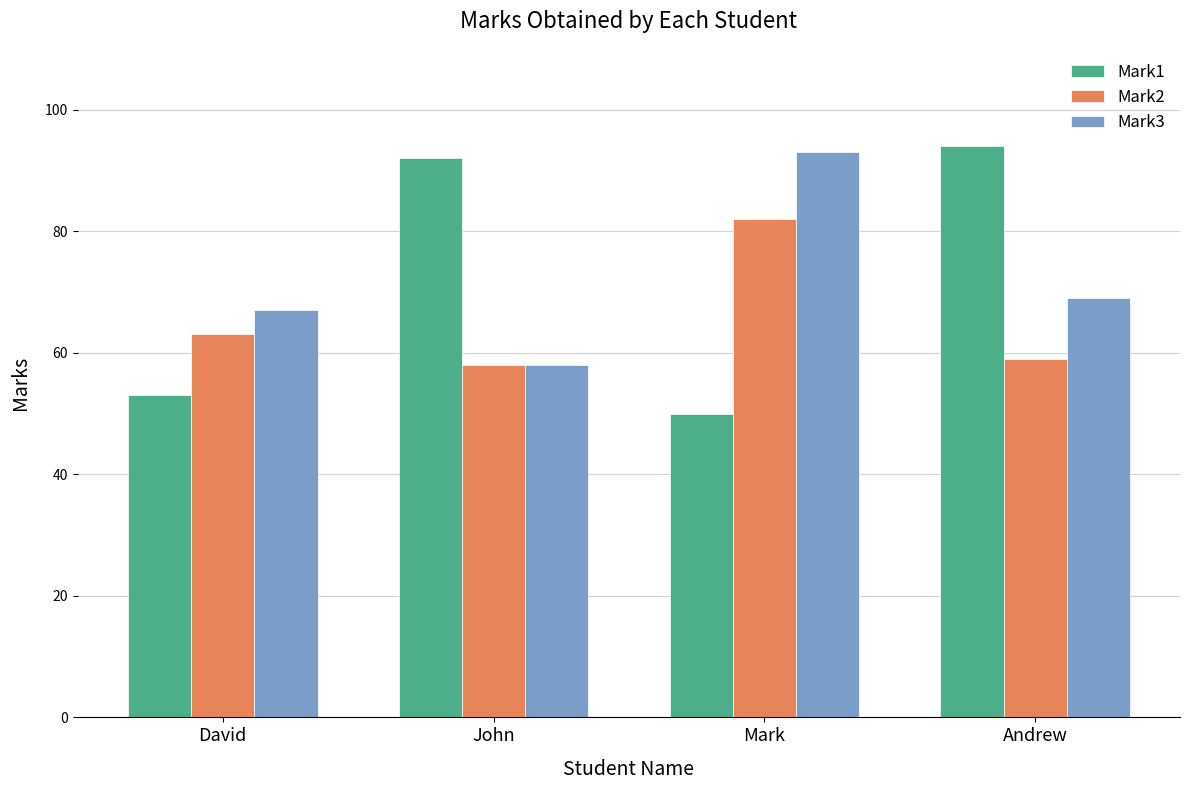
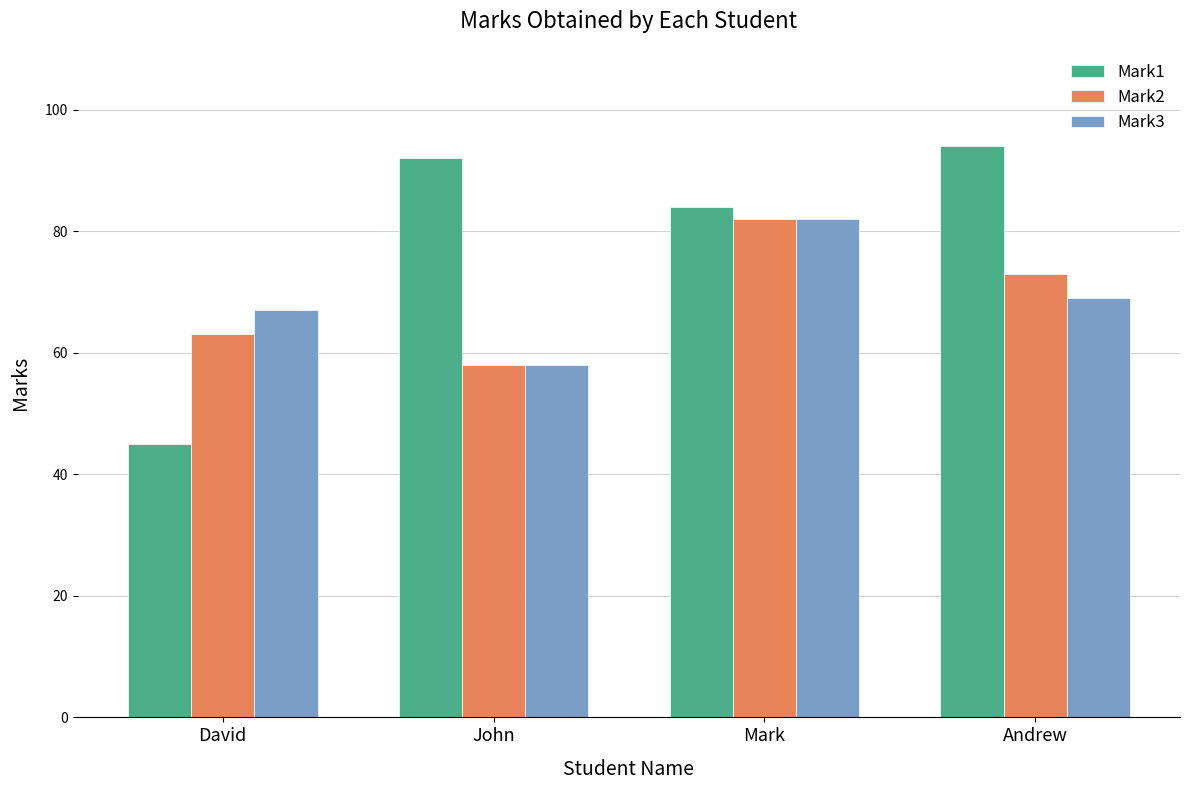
  {
    "Mark1": {
-     "David": 53,
+     "David": 45,
      "John": 92,
-     "Mark": 50,
+     "Mark": 84,
      "Andrew": 94
    },
    "Mark2": {
      "David": 63,
      "John": 58,
      "Mark": 82,
-     "Andrew": 59
+     "Andrew": 73
    },
    "Mark3": {
      "David": 67,
      "John": 58,
-     "Mark": 93,
+     "Mark": 82,
      "Andrew": 69
    }
  }
